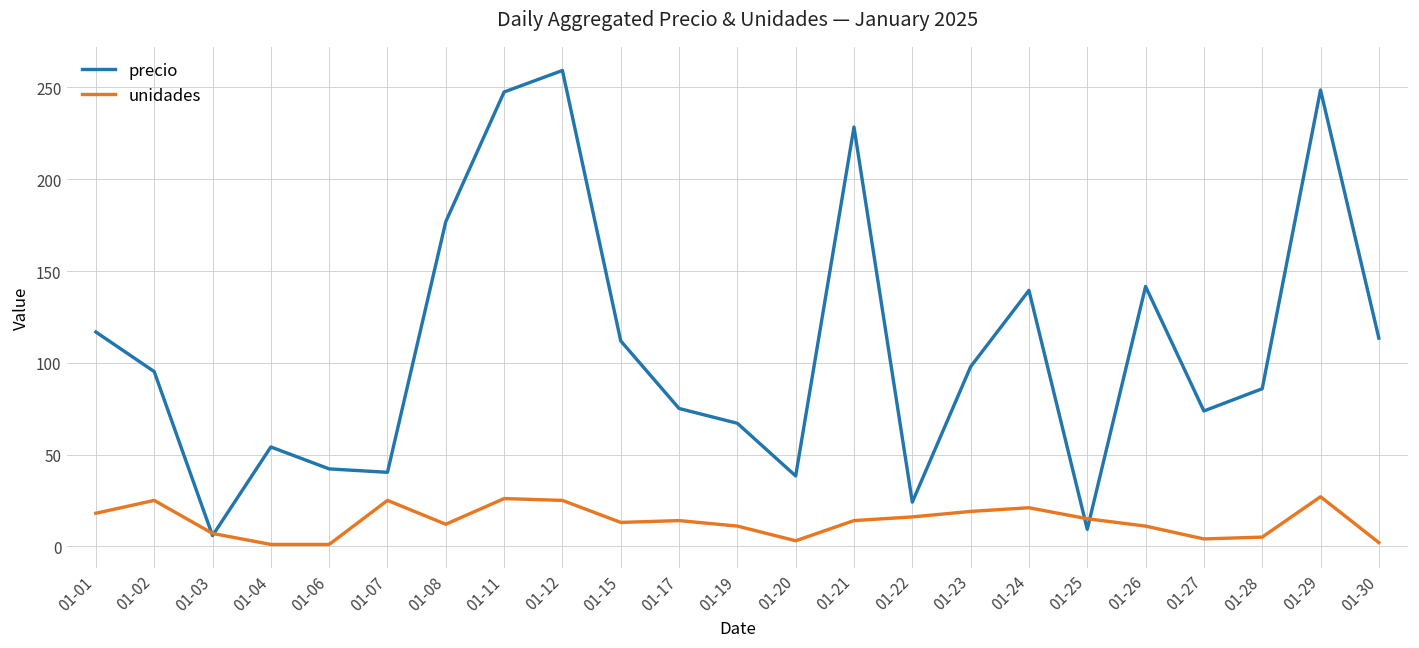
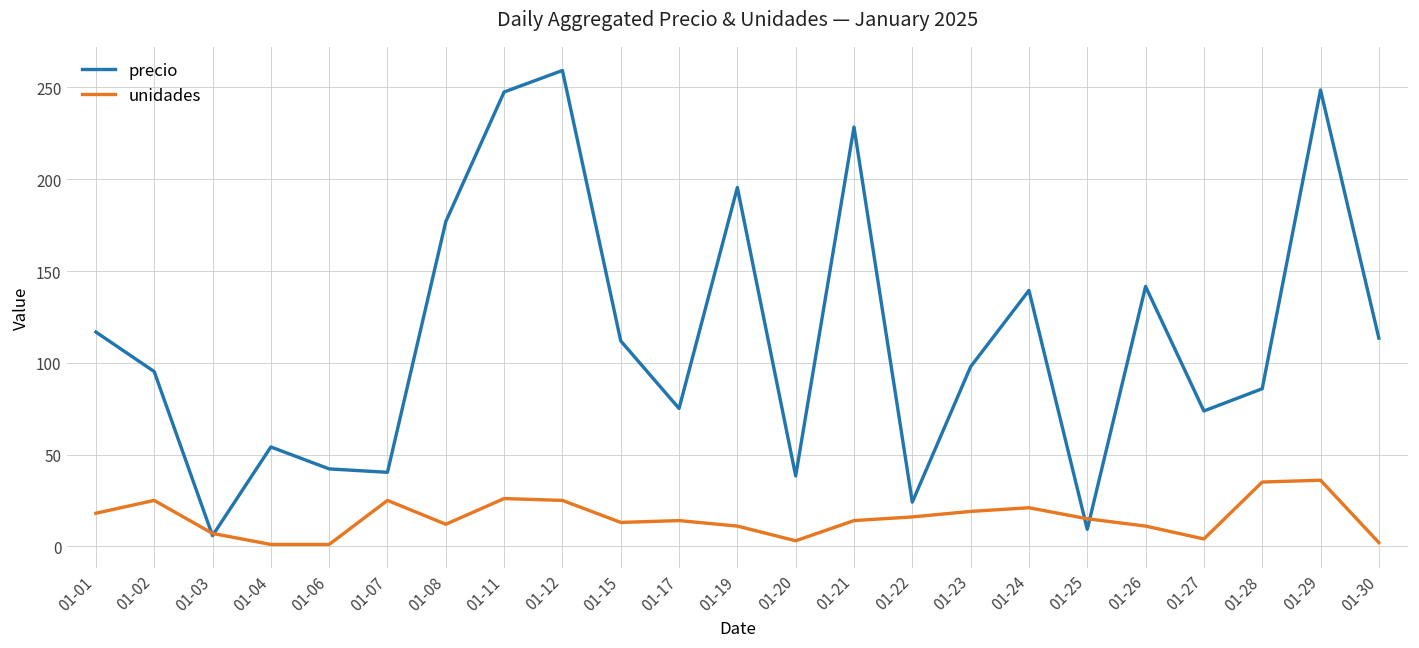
  {
    "precio": {
      "01-01": 117,
      "01-02": 95,
      "01-04": 54,
      "01-06": 42,
      "01-07": 40,
      "01-08": 177,
      "01-11": 248,
      "01-12": 259,
      "01-15": 112,
      "01-17": 75,
-     "01-19": 67,
+     "01-19": 196,
      "01-20": 38,
      "01-21": 228,
      "01-22": 24,
      "01-23": 98,
      "01-24": 139,
      "01-25": 9,
      "01-26": 142,
      "01-27": 74,
      "01-28": 86,
      "01-29": 249,
      "01-30": 113
    },
    "unidades": {
      "01-01": 18,
      "01-02": 25,
      "01-04": 1,
      "01-06": 1,
      "01-07": 25,
      "01-08": 12,
      "01-11": 26,
      "01-12": 25,
      "01-15": 13,
      "01-17": 14,
      "01-19": 11,
      "01-20": 3,
      "01-21": 14,
      "01-22": 16,
      "01-23": 19,
      "01-24": 21,
      "01-25": 15,
      "01-26": 11,
      "01-27": 4,
-     "01-28": 5,
-     "01-29": 27,
+     "01-28": 35,
+     "01-29": 36,
      "01-30": 2
    }
  }
